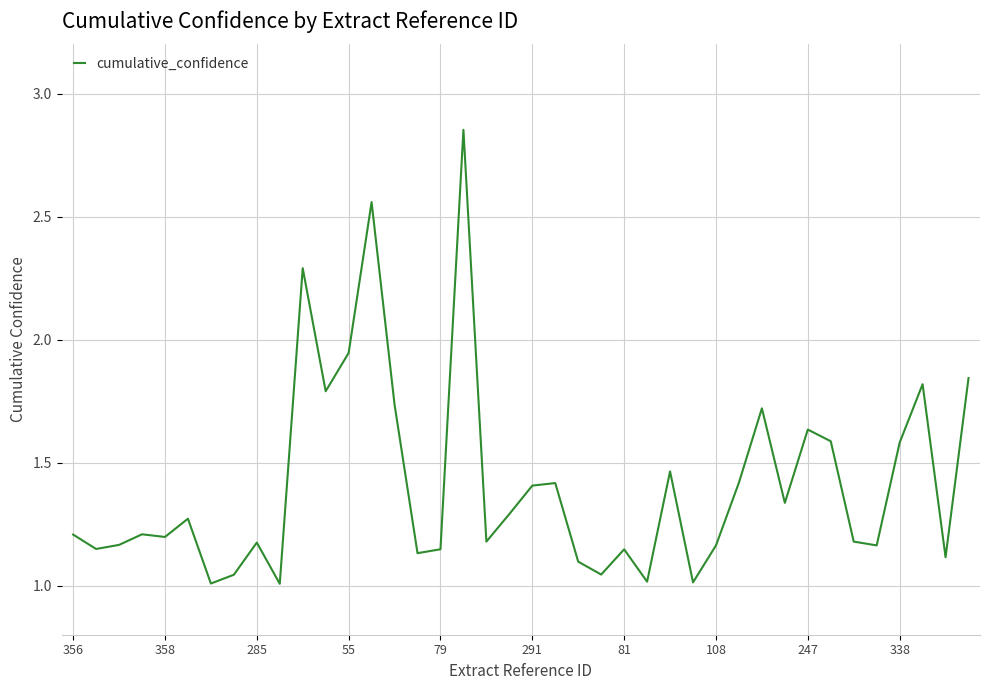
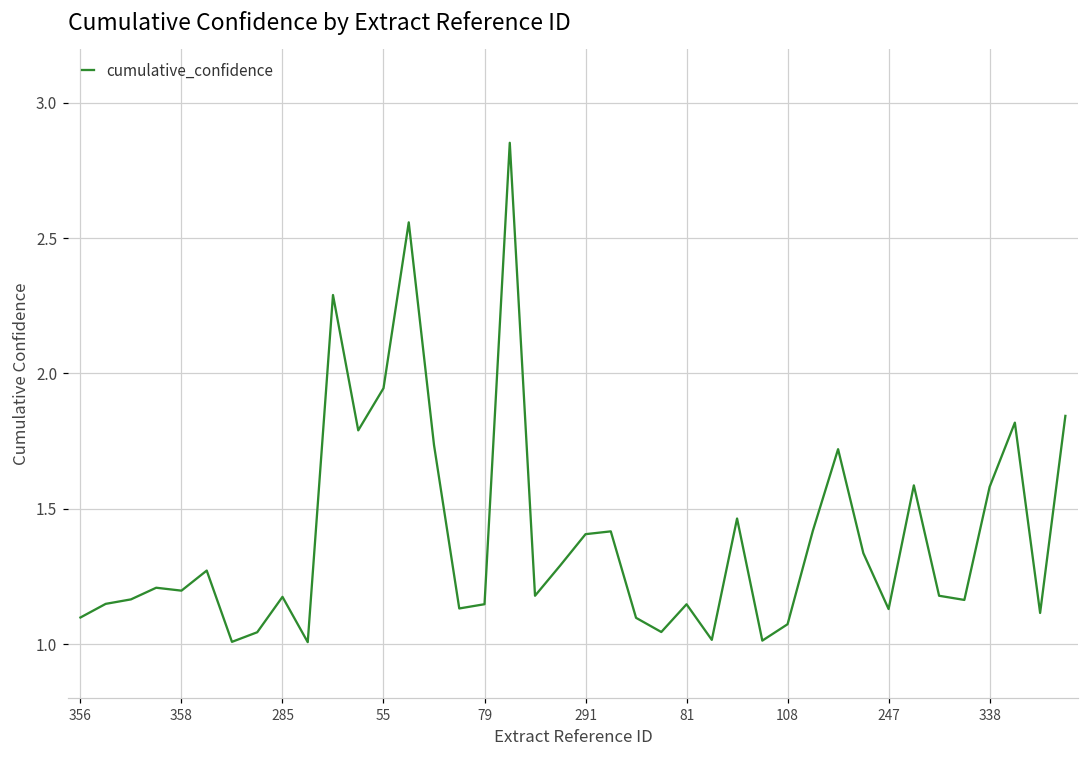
  {
-   "356": 1.21,
+   "356": 1.10,
    "358": 1.20,
    "285": 1.17,
    "55": 1.95,
    "79": 1.15,
    "291": 1.41,
    "81": 1.15,
-   "108": 1.16,
-   "247": 1.63,
+   "108": 1.07,
+   "247": 1.13,
    "338": 1.58
  }
